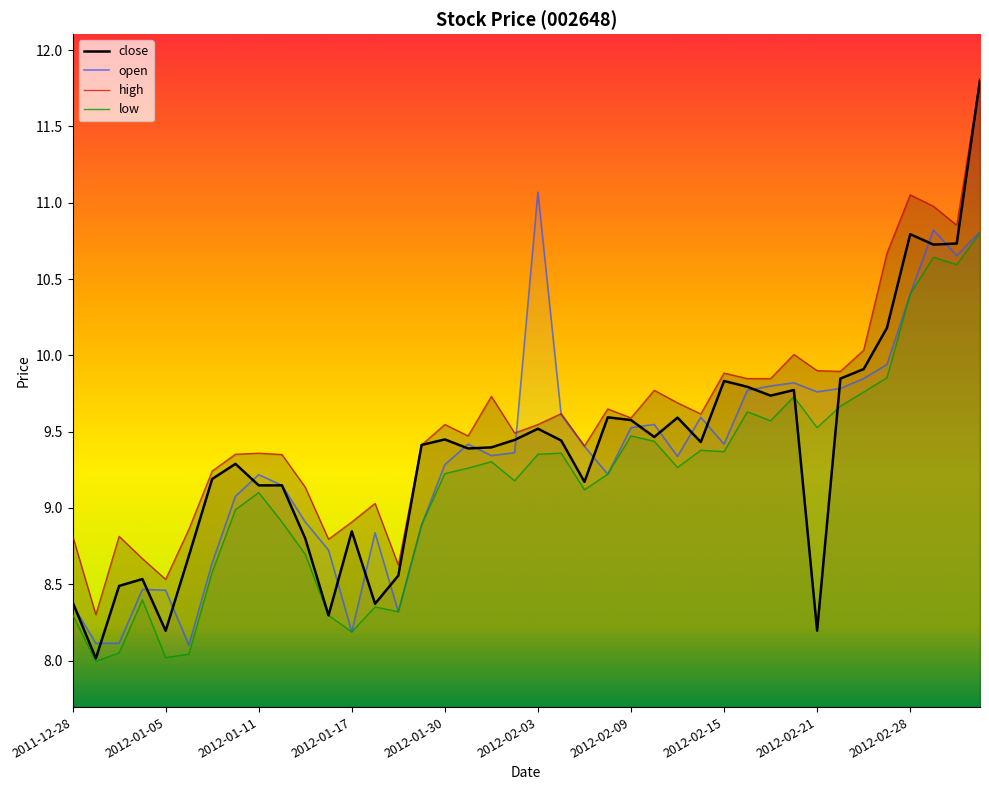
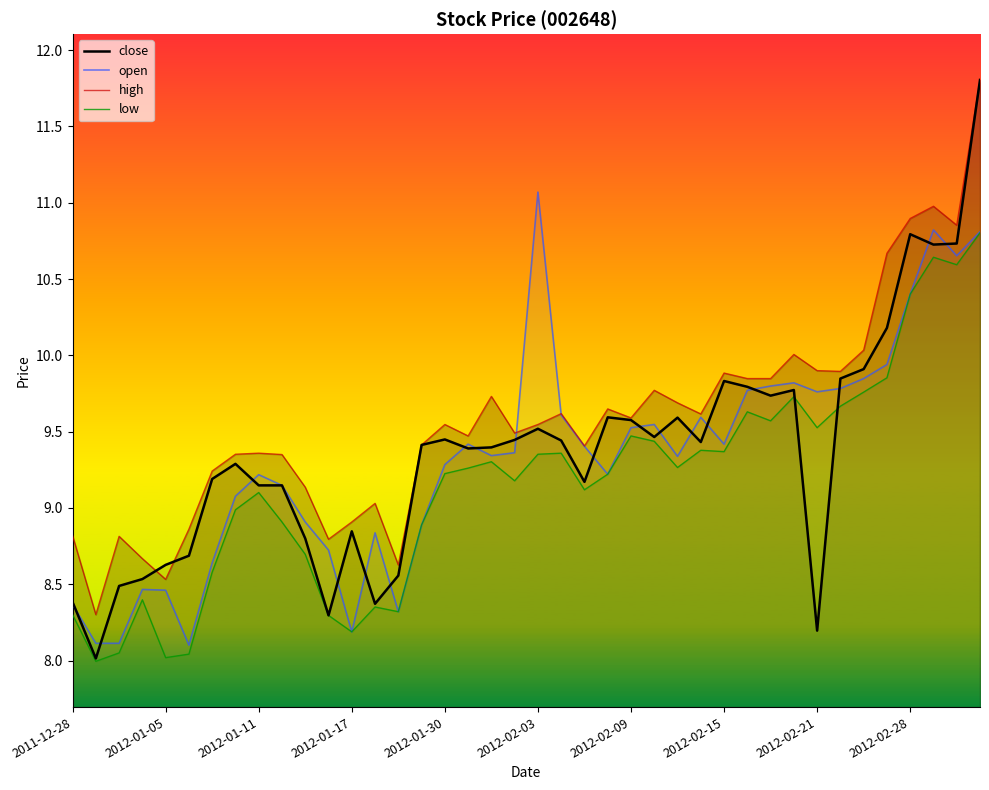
  {
    "close": {
-     "2012-01-05": 8.20,
+     "2012-01-05": 8.63,
      "2012-01-11": 9.15,
      "2012-01-17": 8.85,
      "2012-01-30": 9.45,
      "2012-02-03": 9.52,
      "2012-02-15": 9.83,
      "2012-02-21": 8.20,
      "2012-02-28": 10.79
    },
    "open": {
      "2012-01-05": 8.46,
      "2012-01-11": 9.22,
      "2012-01-30": 9.28,
      "2012-02-03": 11.07,
      "2012-02-09": 9.53,
      "2012-02-15": 9.42,
      "2012-02-21": 9.76
    },
    "high": {
      "2011-12-28": 8.82,
      "2012-01-05": 8.53,
      "2012-01-11": 9.36,
      "2012-01-17": 8.91,
      "2012-01-30": 9.55,
      "2012-02-03": 9.55,
      "2012-02-15": 9.88,
      "2012-02-21": 9.90,
-     "2012-02-28": 11.05
+     "2012-02-28": 10.90
    },
    "low": {
      "2011-12-28": 8.30,
      "2012-01-05": 8.02,
      "2012-01-11": 9.10,
      "2012-01-30": 9.23,
      "2012-02-03": 9.35,
      "2012-02-09": 9.47,
      "2012-02-15": 9.37,
      "2012-02-21": 9.53
    }
  }
